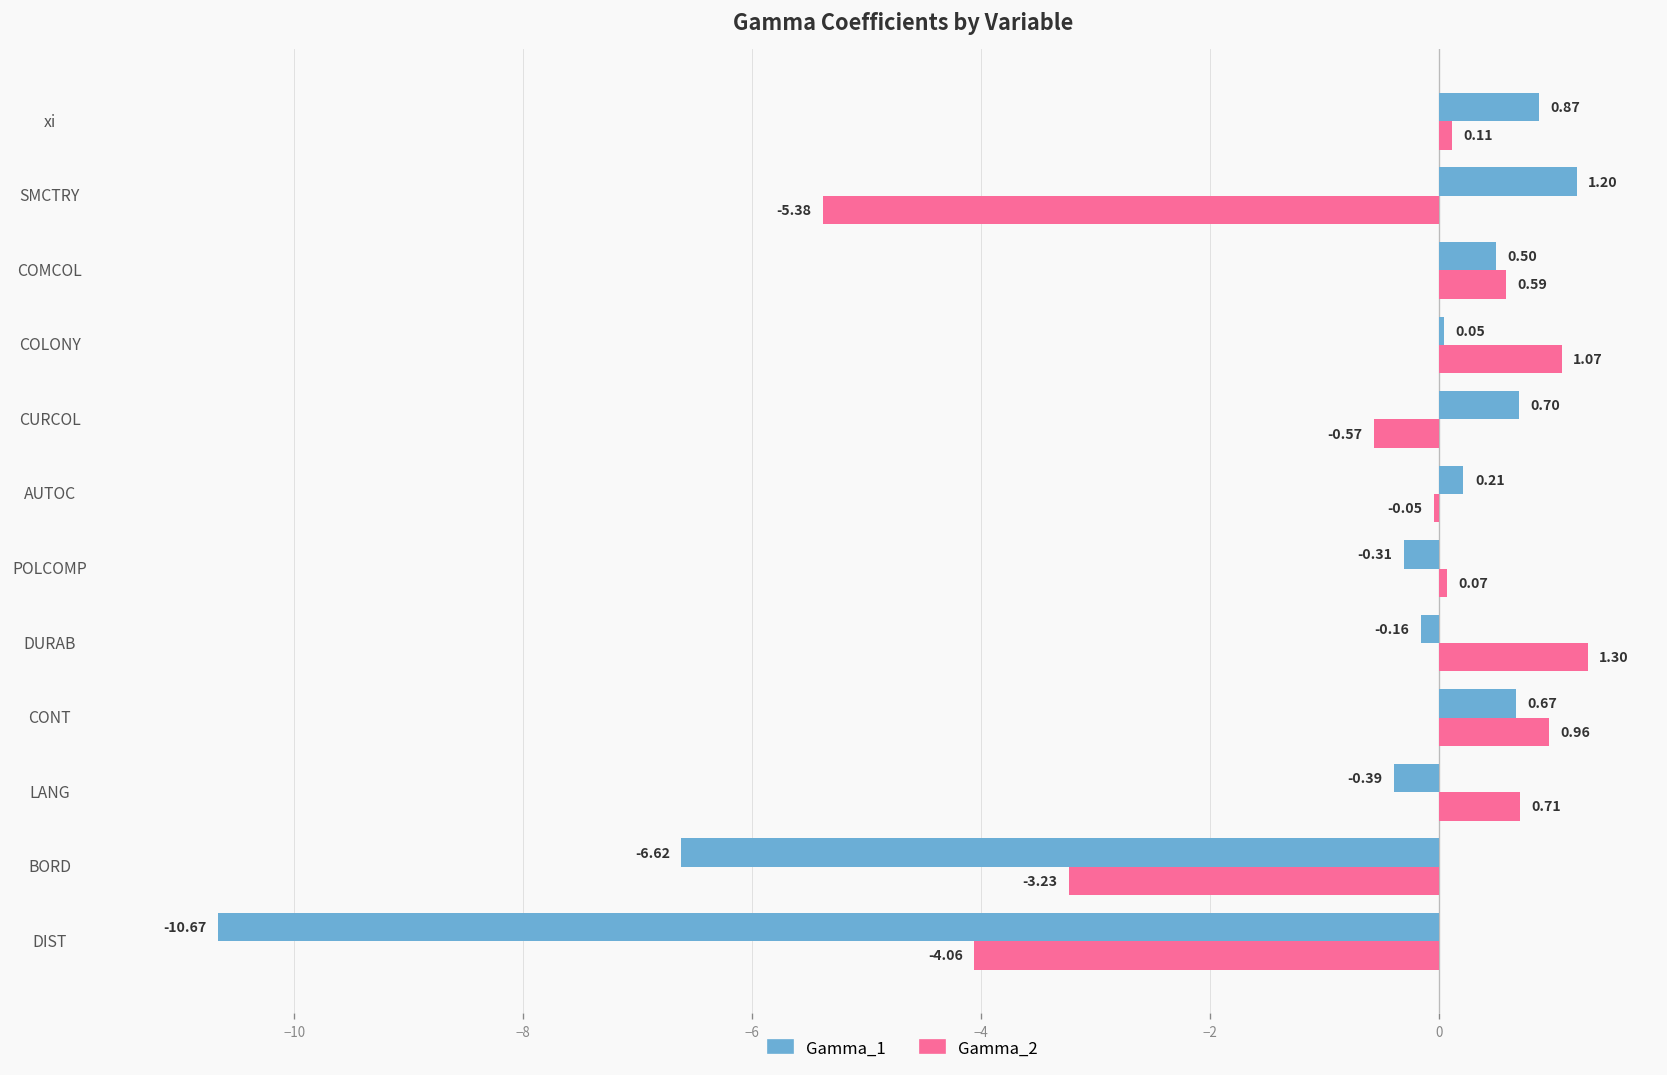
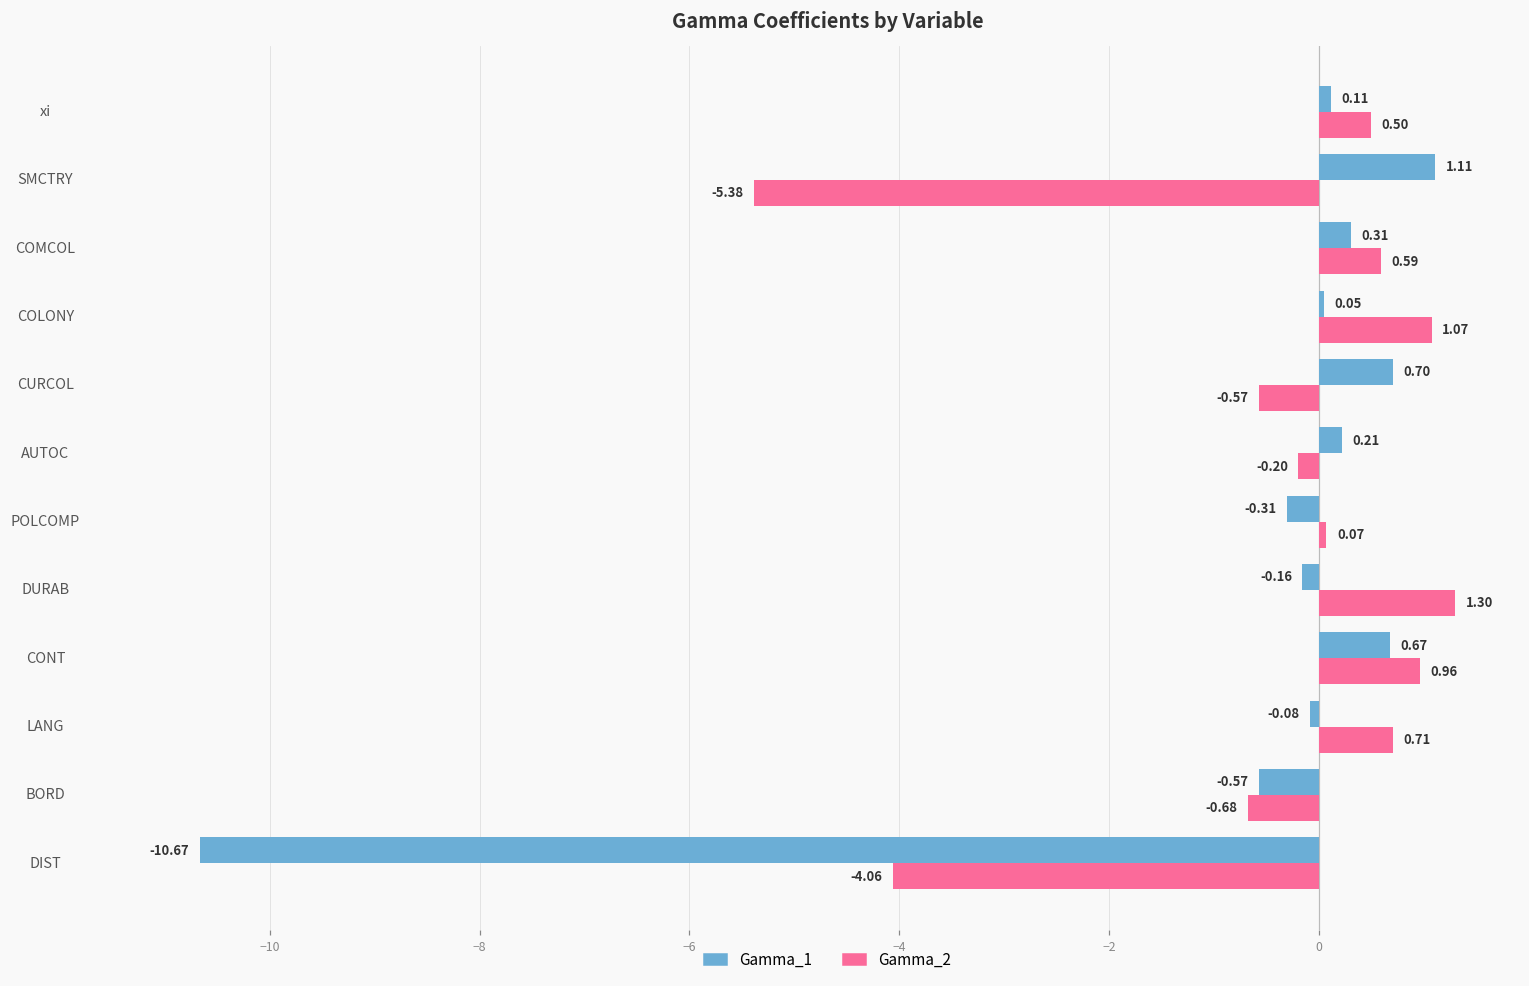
  {
    "Gamma_1": {
-     "xi": 0.87,
-     "SMCTRY": 1.20,
-     "COMCOL": 0.50,
+     "xi": 0.11,
+     "SMCTRY": 1.11,
+     "COMCOL": 0.31,
      "COLONY": 0.05,
      "CURCOL": 0.70,
      "AUTOC": 0.21,
      "POLCOMP": -0.31,
      "DURAB": -0.16,
      "CONT": 0.67,
-     "LANG": -0.39,
-     "BORD": -6.62,
+     "LANG": -0.08,
+     "BORD": -0.57,
      "DIST": -10.67
    },
    "Gamma_2": {
-     "xi": 0.11,
+     "xi": 0.50,
      "SMCTRY": -5.38,
      "COMCOL": 0.59,
      "COLONY": 1.07,
      "CURCOL": -0.57,
-     "AUTOC": -0.05,
+     "AUTOC": -0.20,
      "POLCOMP": 0.07,
      "DURAB": 1.30,
      "CONT": 0.96,
      "LANG": 0.71,
-     "BORD": -3.23,
+     "BORD": -0.68,
      "DIST": -4.06
    }
  }
